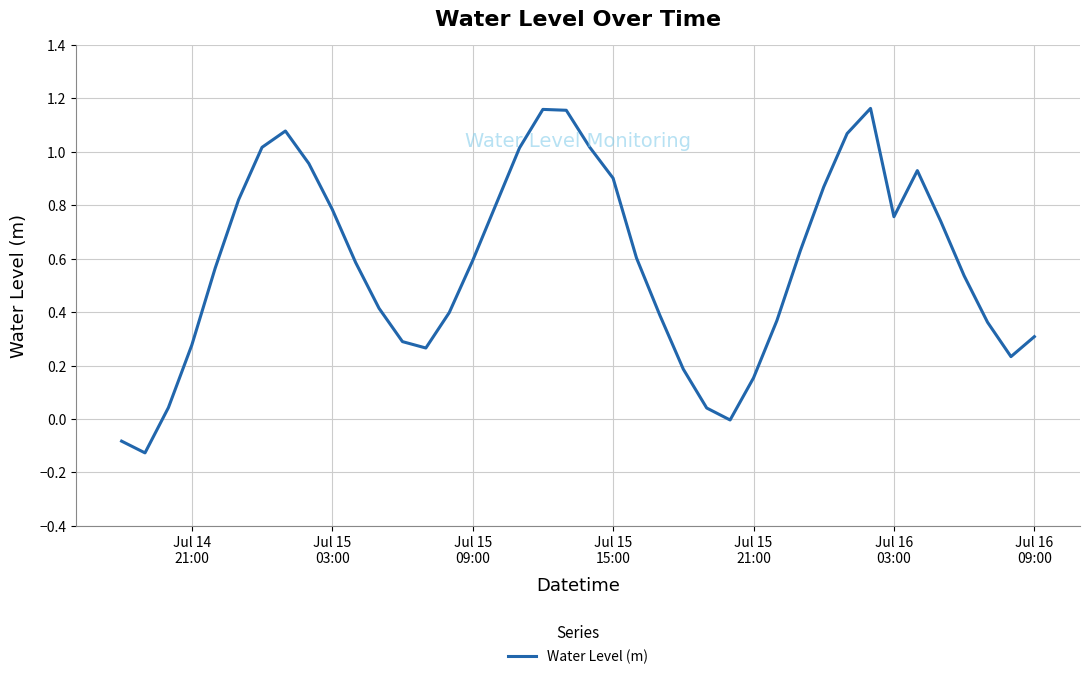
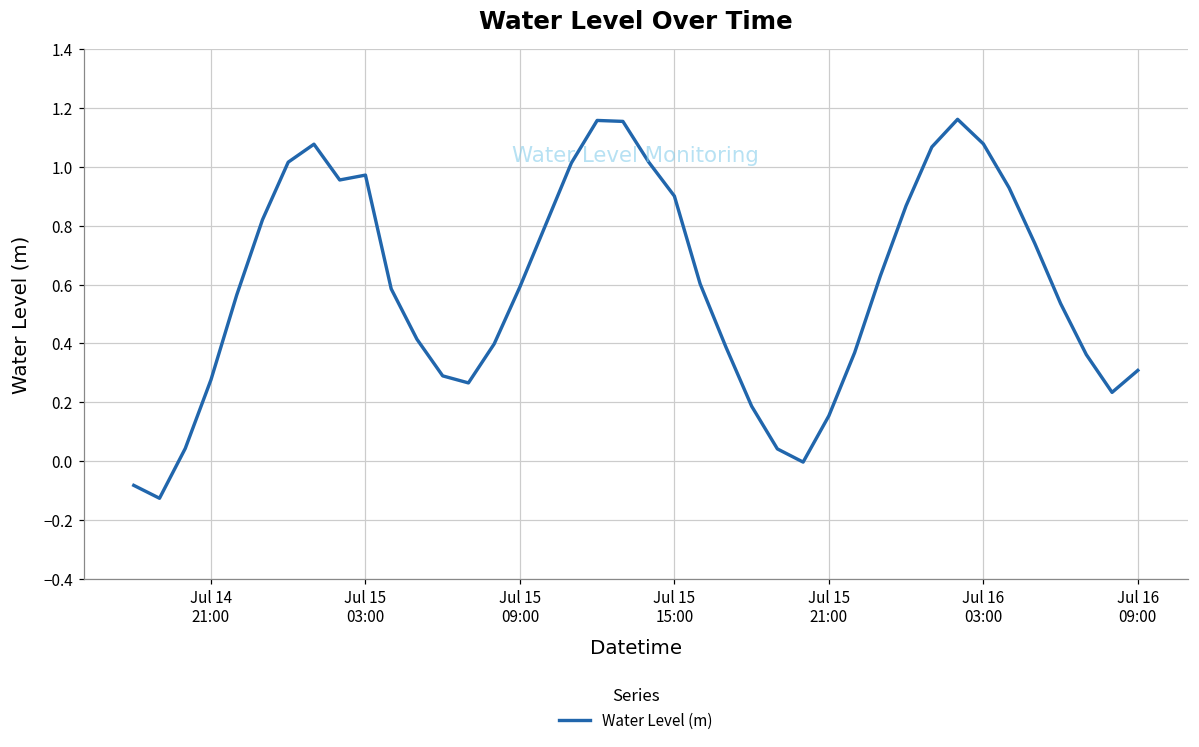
  {
    "Jul 14 21:00": 0.28,
-   "Jul 15 03:00": 0.78,
+   "Jul 15 03:00": 0.97,
    "Jul 15 09:00": 0.59,
    "Jul 15 15:00": 0.90,
    "Jul 15 21:00": 0.15,
-   "Jul 16 03:00": 0.76,
+   "Jul 16 03:00": 1.08,
    "Jul 16 09:00": 0.31
  }
